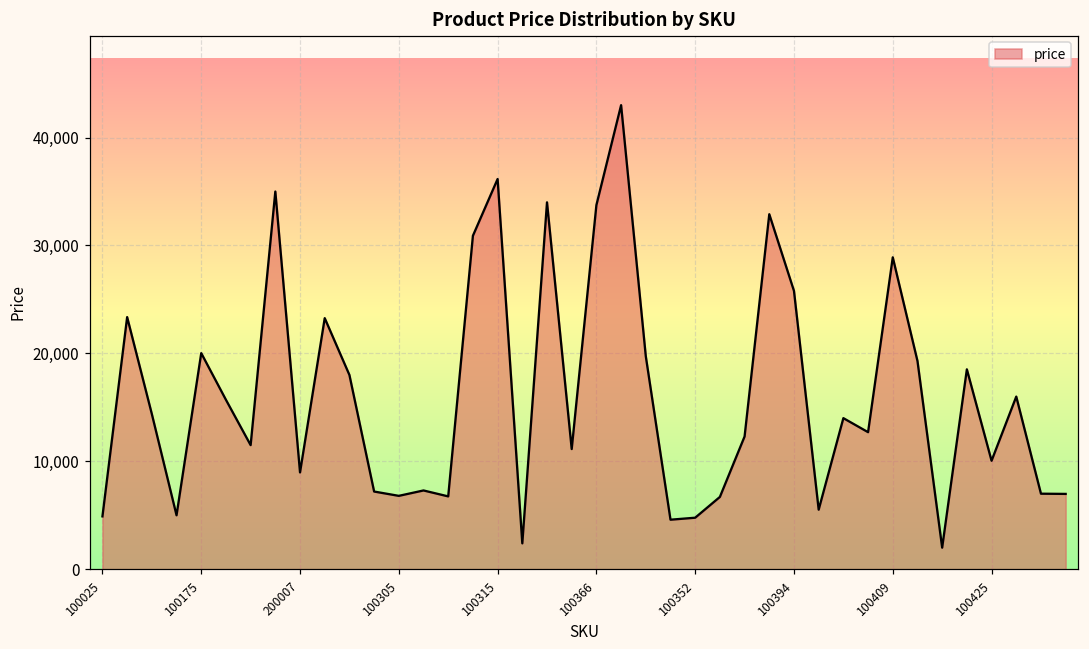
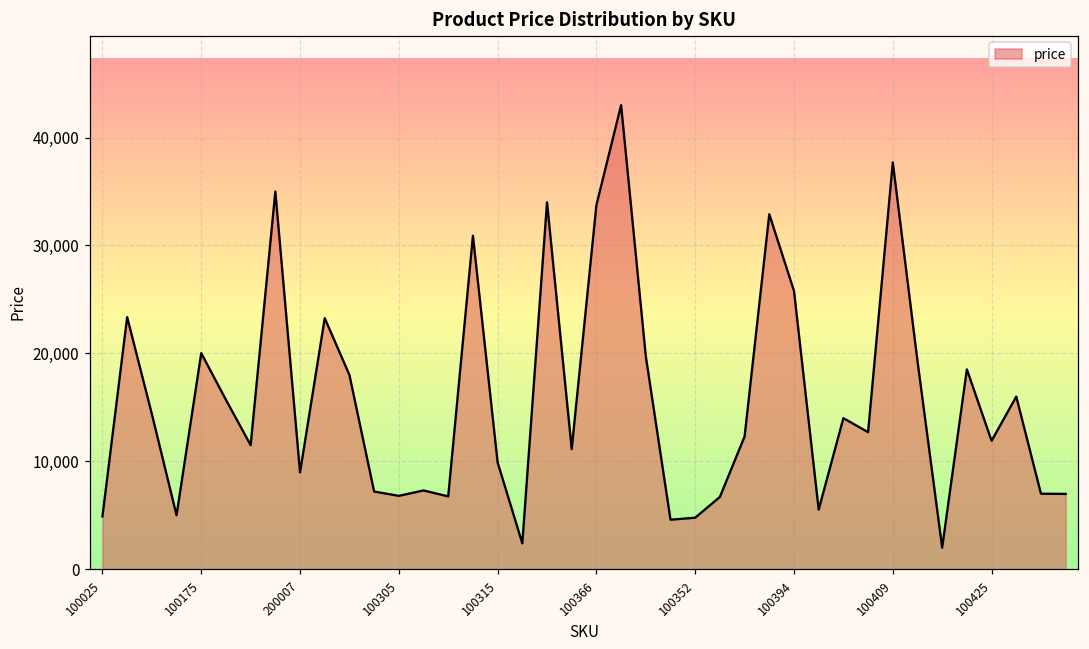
  {
    "100025": "5,000",
    "100175": "20,000",
    "200007": "9,000",
    "100305": "7,000",
-   "100315": "36,000",
+   "100315": "10,000",
    "100366": "34,000",
    "100352": "5,000",
    "100394": "26,000",
-   "100409": "29,000",
-   "100425": "10,000"
+   "100409": "38,000",
+   "100425": "12,000"
  }
